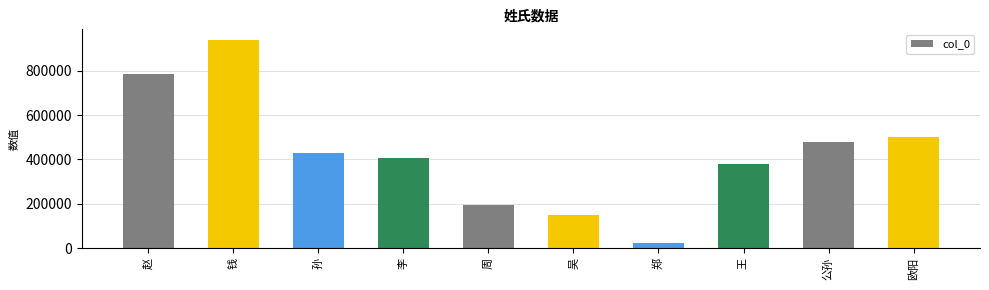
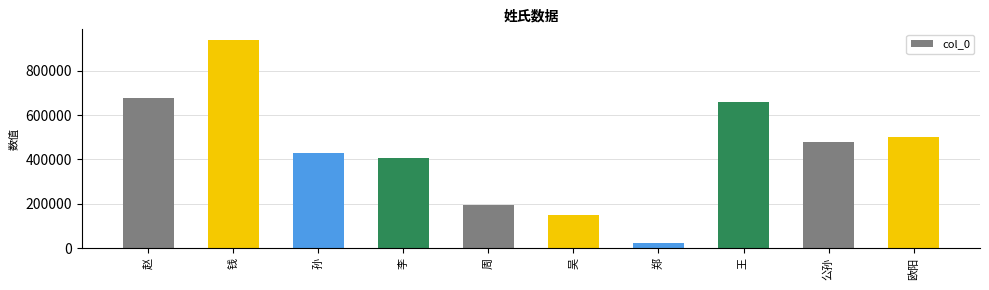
  {
-   "赵": 790000,
+   "赵": 680000,
    "钱": 940000,
    "孙": 430000,
    "李": 410000,
    "周": 190000,
    "吴": 150000,
    "郑": 20000,
-   "王": 380000,
+   "王": 660000,
    "公孙": 480000,
    "欧阳": 500000
  }
